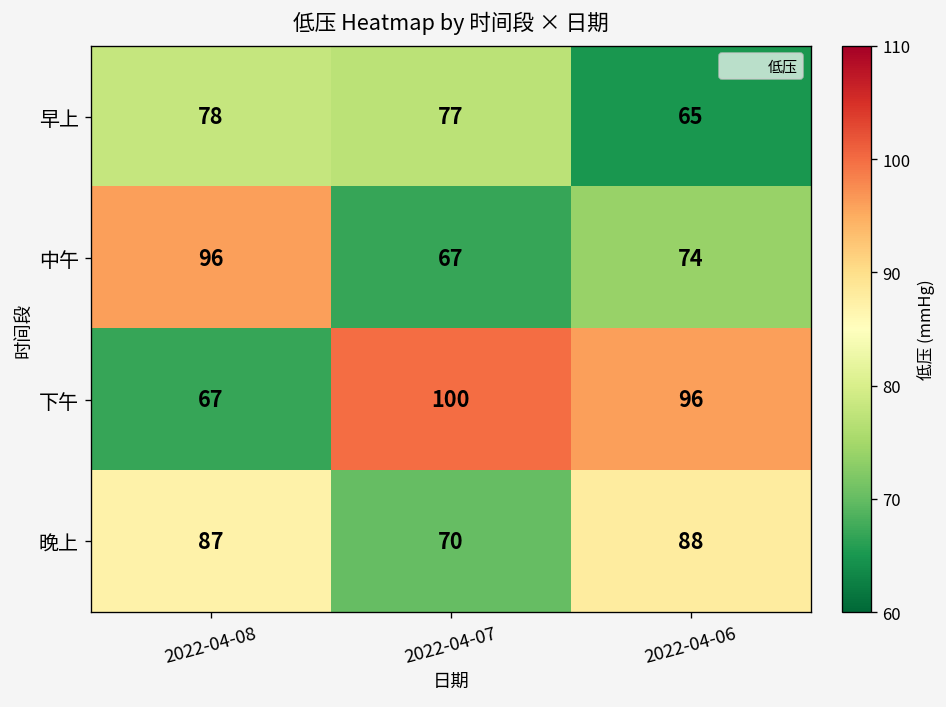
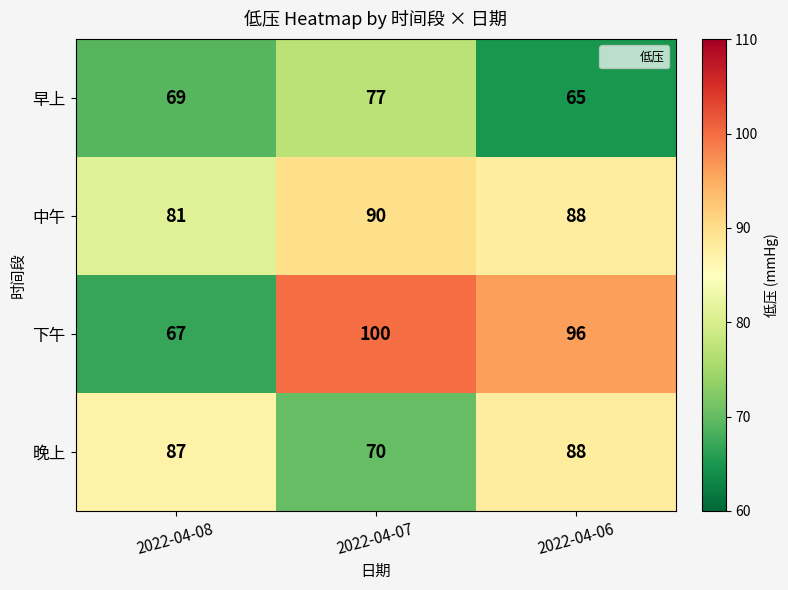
  {
    "早上": {
-     "2022-04-08": 78,
+     "2022-04-08": 69,
      "2022-04-07": 77,
      "2022-04-06": 65
    },
    "中午": {
-     "2022-04-08": 96,
-     "2022-04-07": 67,
-     "2022-04-06": 74
+     "2022-04-08": 81,
+     "2022-04-07": 90,
+     "2022-04-06": 88
    },
    "下午": {
      "2022-04-08": 67,
      "2022-04-07": 100,
      "2022-04-06": 96
    },
    "晚上": {
      "2022-04-08": 87,
      "2022-04-07": 70,
      "2022-04-06": 88
    }
  }
